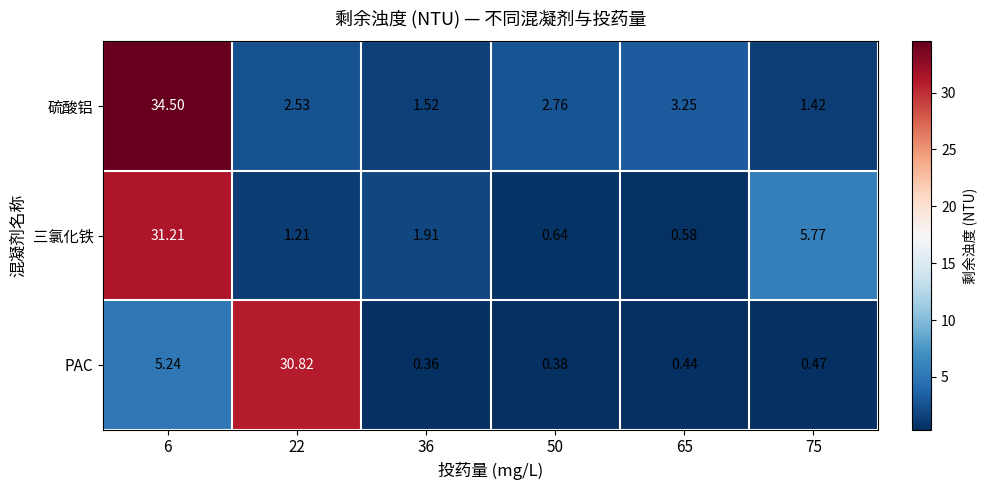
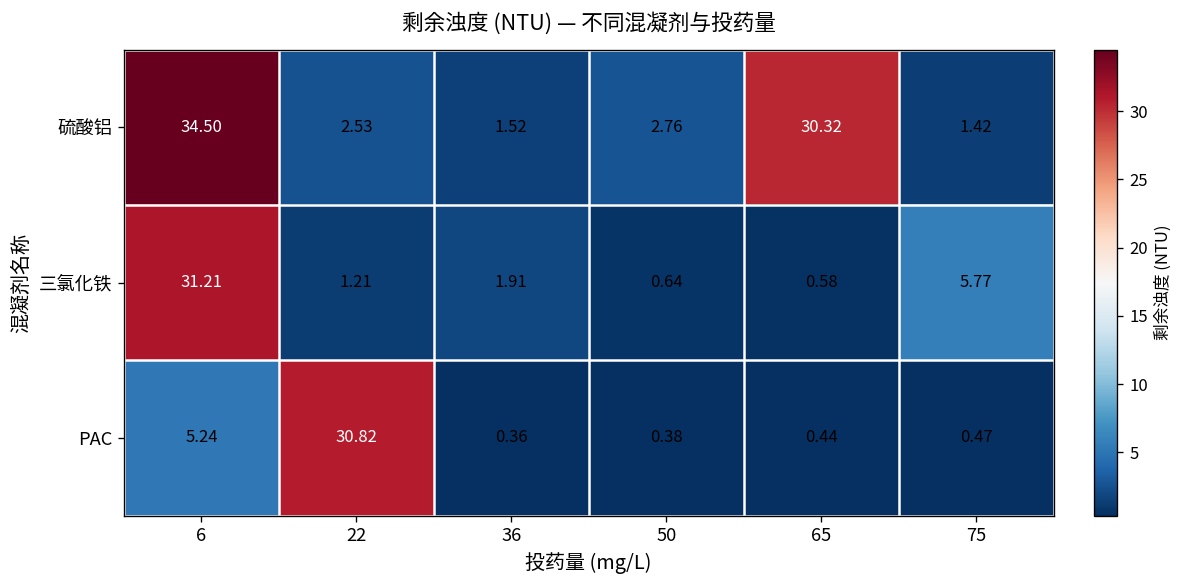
  {
    "硫酸铝": {
      "6": 34.50,
      "22": 2.53,
      "36": 1.52,
      "50": 2.76,
-     "65": 3.25,
+     "65": 30.32,
      "75": 1.42
    },
    "三氯化铁": {
      "6": 31.21,
      "22": 1.21,
      "36": 1.91,
      "50": 0.64,
      "65": 0.58,
      "75": 5.77
    },
    "PAC": {
      "6": 5.24,
      "22": 30.82,
      "36": 0.36,
      "50": 0.38,
      "65": 0.44,
      "75": 0.47
    }
  }
